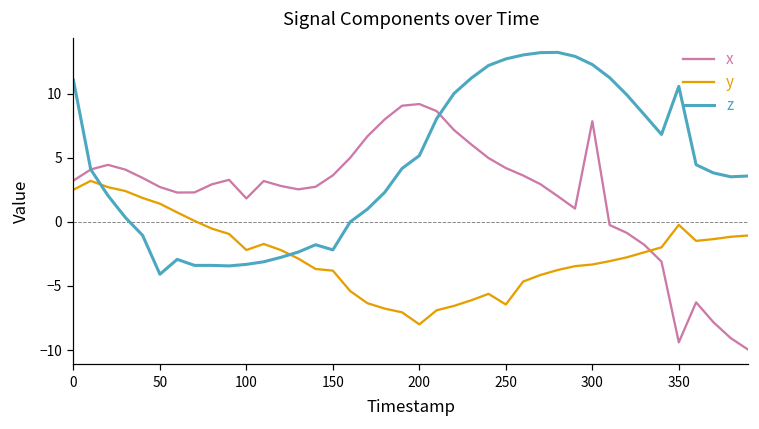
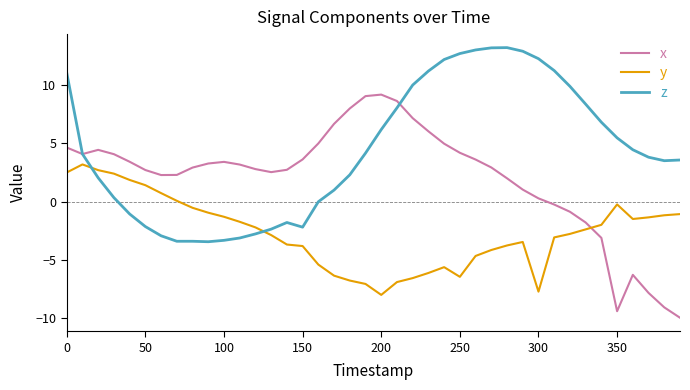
  {
    "x": {
-     "0": 3.2,
+     "0": 4.6,
      "50": 2.7,
-     "100": 1.8,
+     "100": 3.4,
      "150": 3.6,
      "200": 9.2,
      "250": 4.2,
-     "300": 7.8,
+     "300": 0.3,
      "350": -9.4
    },
    "y": {
      "0": 2.5,
      "50": 1.4,
-     "100": -2.2,
+     "100": -1.3,
      "150": -3.8,
      "200": -8.0,
      "250": -6.5,
-     "300": -3.3,
+     "300": -7.7,
      "350": -0.2
    },
    "z": {
      "0": 11.0,
-     "50": -4.1,
+     "50": -2.1,
      "100": -3.3,
      "150": -2.2,
-     "200": 5.2,
+     "200": 6.2,
      "250": 12.7,
      "300": 12.3,
-     "350": 10.6
+     "350": 5.5
    }
  }
